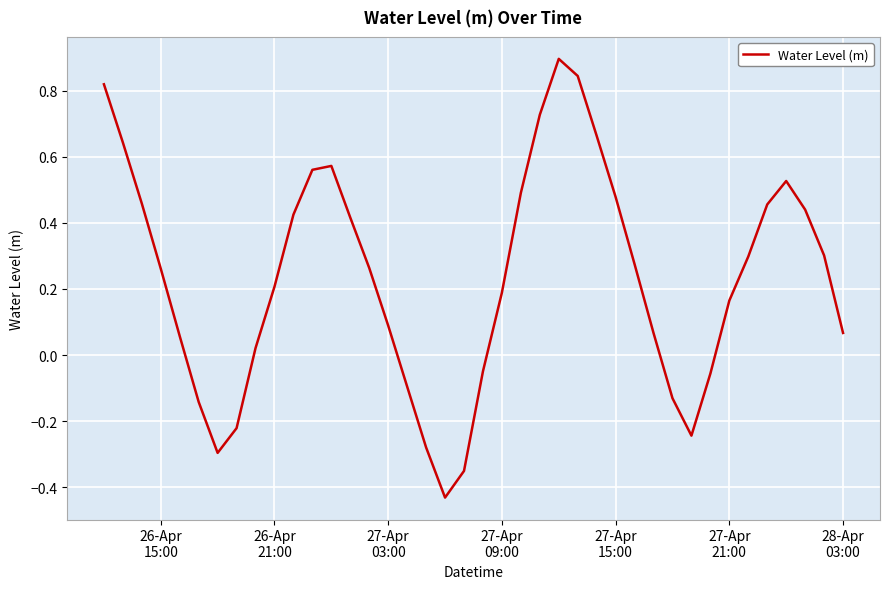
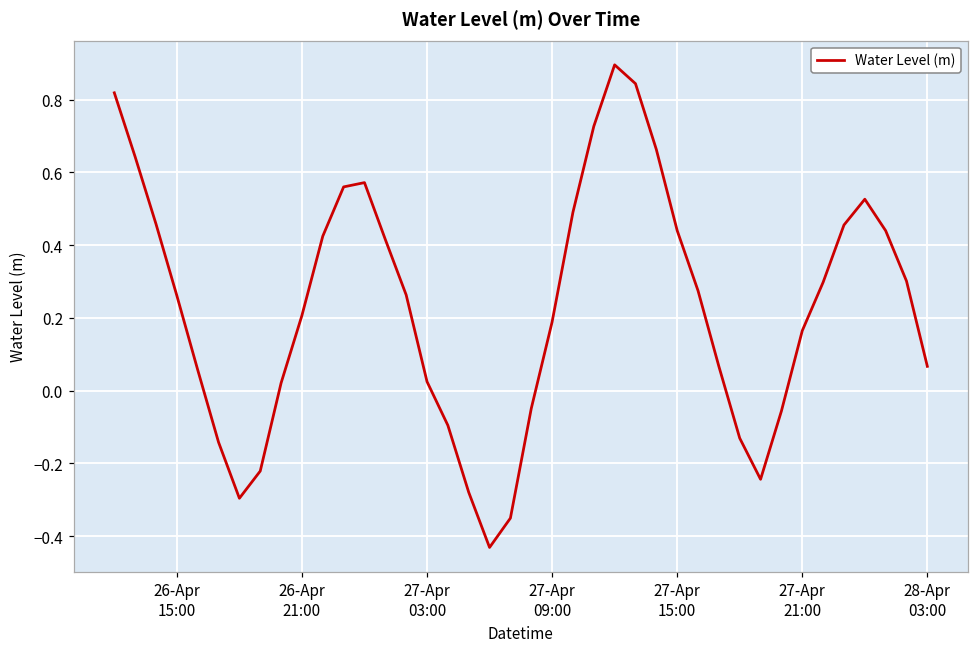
  {
    "26-Apr 15:00": 0.26,
    "26-Apr 21:00": 0.21,
-   "27-Apr 03:00": 0.09,
+   "27-Apr 03:00": 0.02,
    "27-Apr 09:00": 0.19,
-   "27-Apr 15:00": 0.48,
+   "27-Apr 15:00": 0.44,
    "27-Apr 21:00": 0.16,
    "28-Apr 03:00": 0.07
  }
